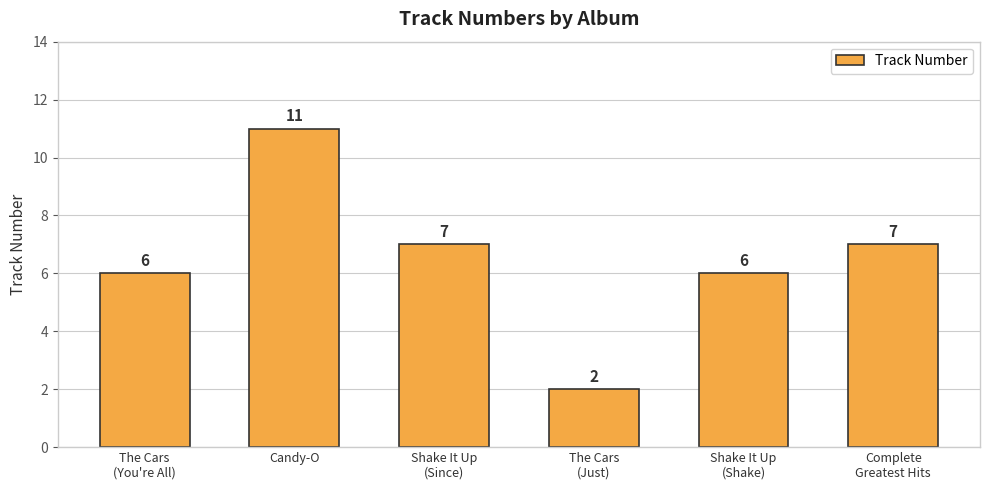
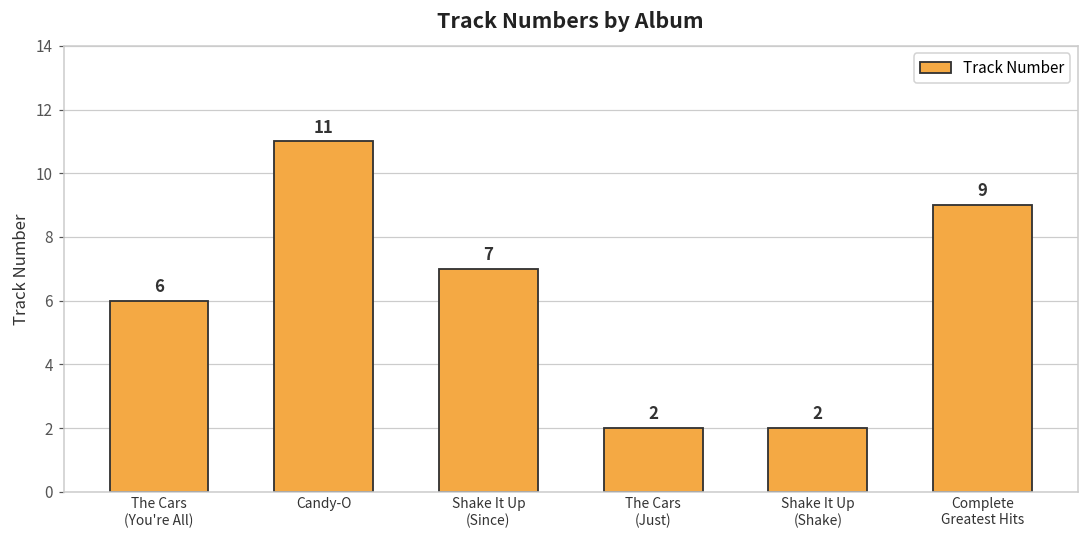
  {
    "The Cars (You're All)": 6,
    "Candy-O": 11,
    "Shake It Up (Since)": 7,
    "The Cars (Just)": 2,
-   "Shake It Up (Shake)": 6,
-   "Complete Greatest Hits": 7
+   "Shake It Up (Shake)": 2,
+   "Complete Greatest Hits": 9
  }
